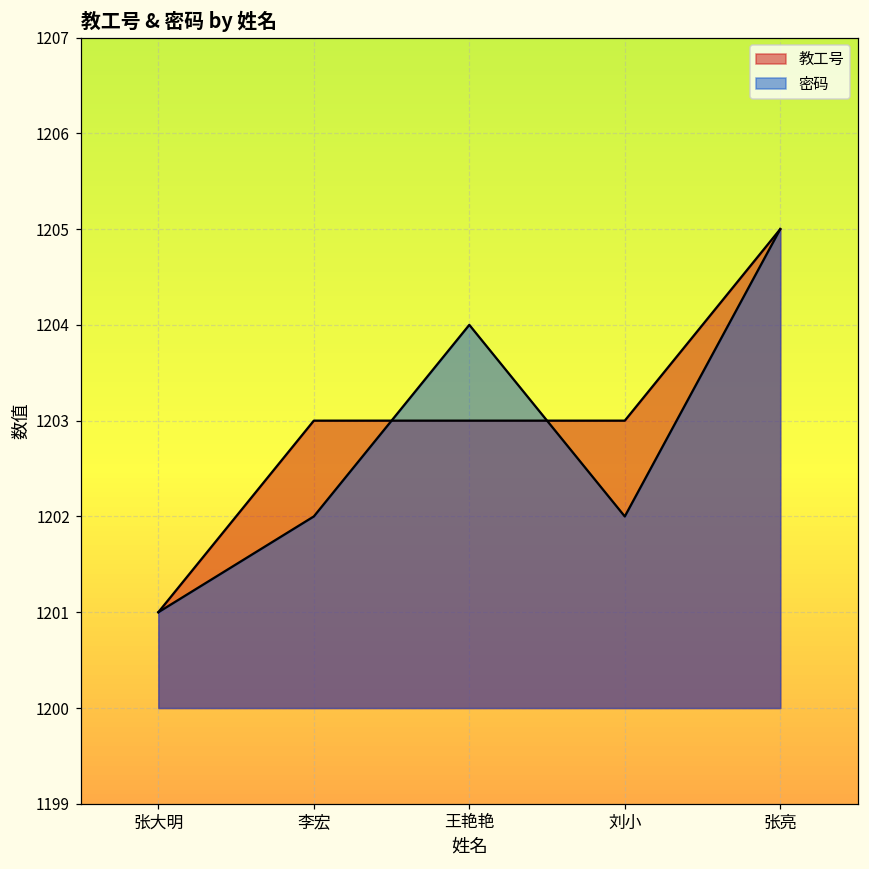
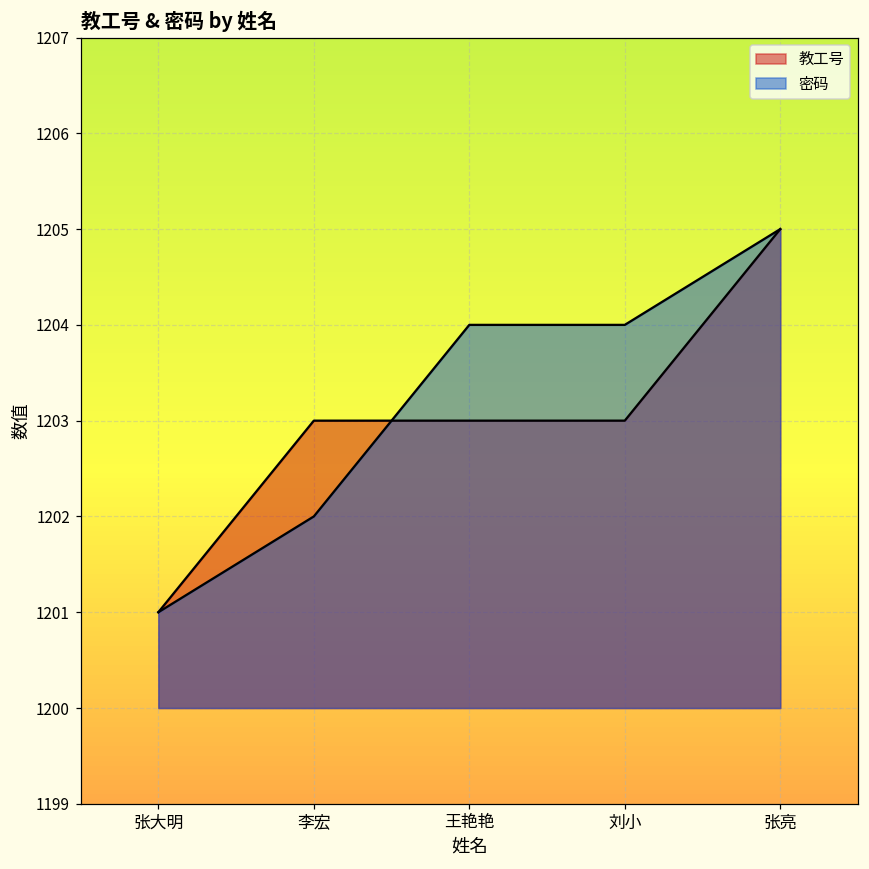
  {
    "教工号": {
      "李宏": 1203,
      "王艳艳": 1203,
      "刘小": 1203
    },
    "密码": {
      "李宏": 1202,
      "王艳艳": 1204,
-     "刘小": 1202
+     "刘小": 1204
    }
  }
